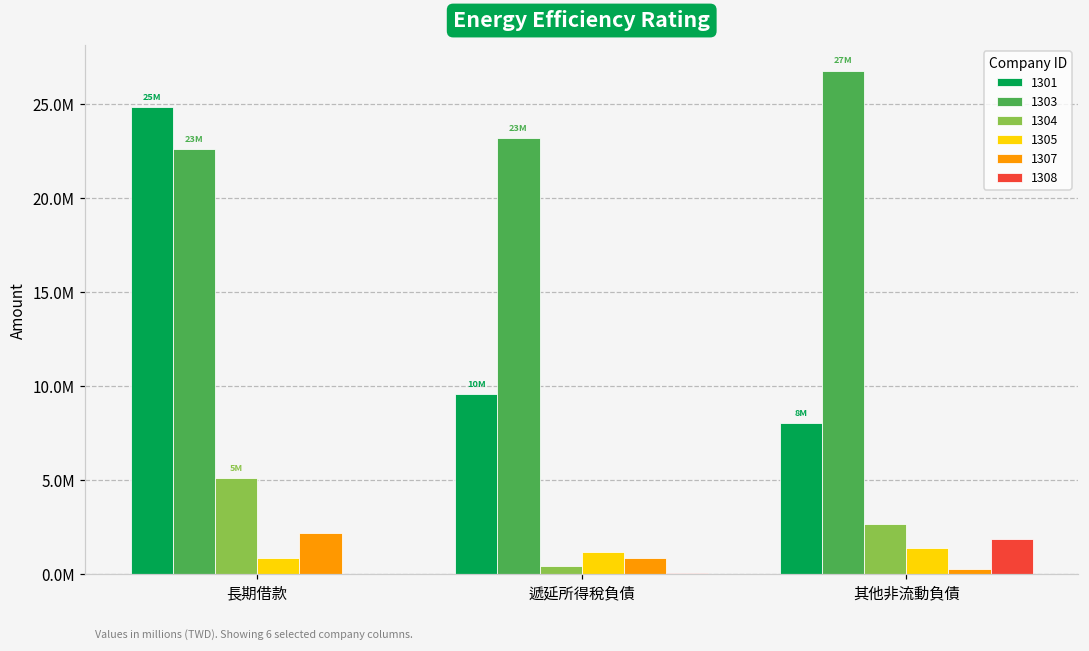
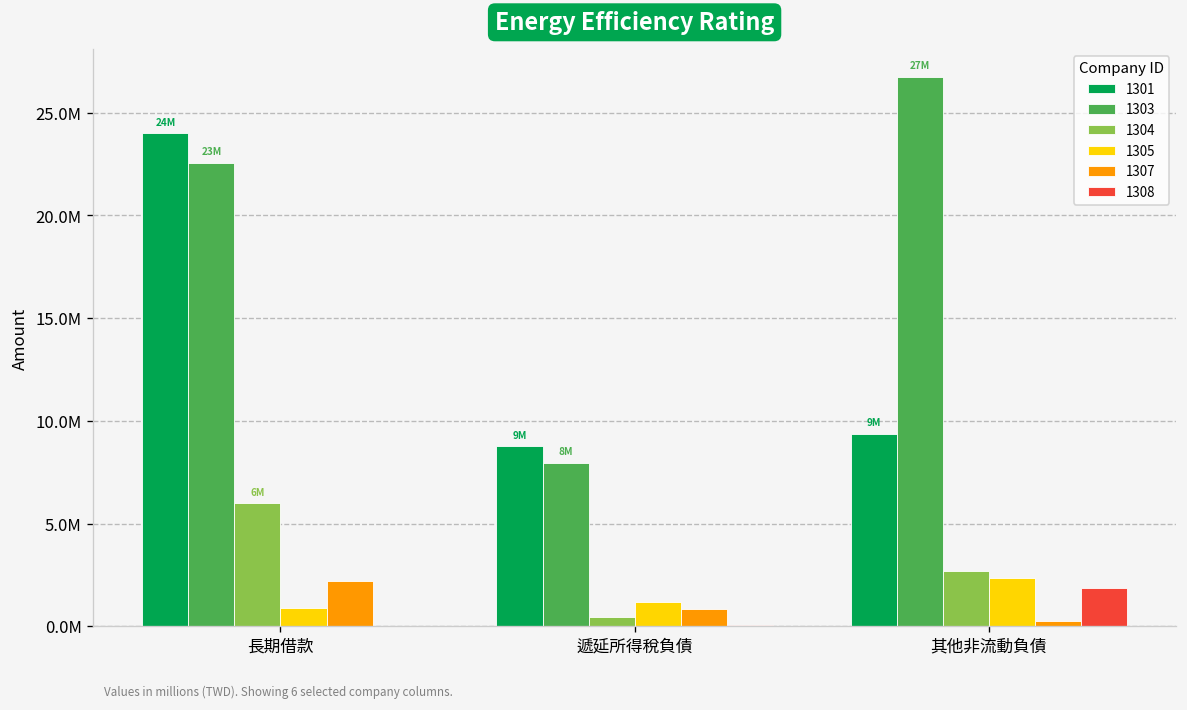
  {
    "1301": {
-     "長期借款": "25M",
-     "遞延所得稅負債": "10M",
-     "其他非流動負債": "8M"
+     "長期借款": "24M",
+     "遞延所得稅負債": "9M",
+     "其他非流動負債": "9M"
    },
    "1303": {
      "長期借款": "23M",
-     "遞延所得稅負債": "23M",
+     "遞延所得稅負債": "8M",
      "其他非流動負債": "27M"
    },
    "1304": {
-     "長期借款": "5M"
+     "長期借款": "6M"
    },
    "1305": {
      "長期借款": "900000",
      "遞延所得稅負債": "1200000",
-     "其他非流動負債": "1400000"
+     "其他非流動負債": "2300000"
    },
    "1307": {
      "長期借款": "2200000",
      "遞延所得稅負債": "900000",
      "其他非流動負債": "300000"
    },
    "1308": {
      "長期借款": "0",
      "其他非流動負債": "1900000"
    }
  }
